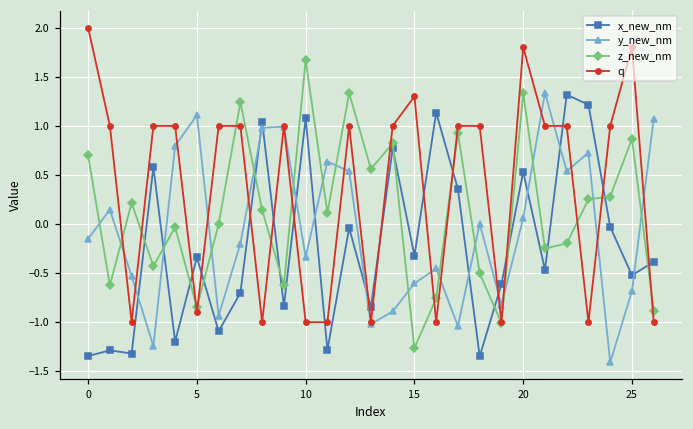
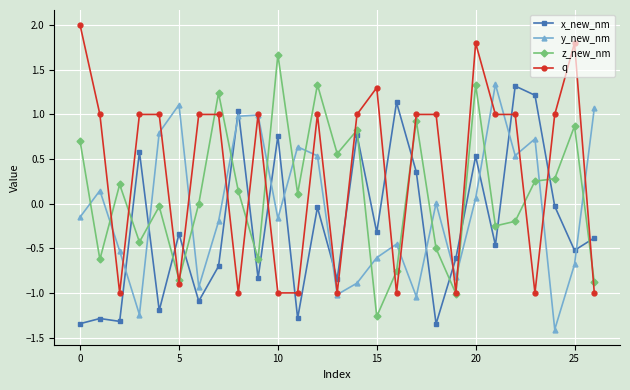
  {
    "x_new_nm": {
      "0": -1.3,
      "5": -0.3,
-     "10": 1.1,
+     "10": 0.8,
      "15": -0.3,
      "20": 0.5,
      "25": -0.5
    },
    "y_new_nm": {
      "0": -0.1,
      "5": 1.1,
-     "10": -0.3,
+     "10": -0.2,
      "15": -0.6,
      "20": 0.1,
      "25": -0.7
    },
    "z_new_nm": {
      "0": 0.7,
      "5": -0.8,
      "10": 1.7,
      "15": -1.3,
      "20": 1.3,
      "25": 0.9
    },
    "q": {
      "0": 2.0,
      "5": -0.9,
      "10": -1.0,
      "15": 1.3,
      "20": 1.8
    }
  }
